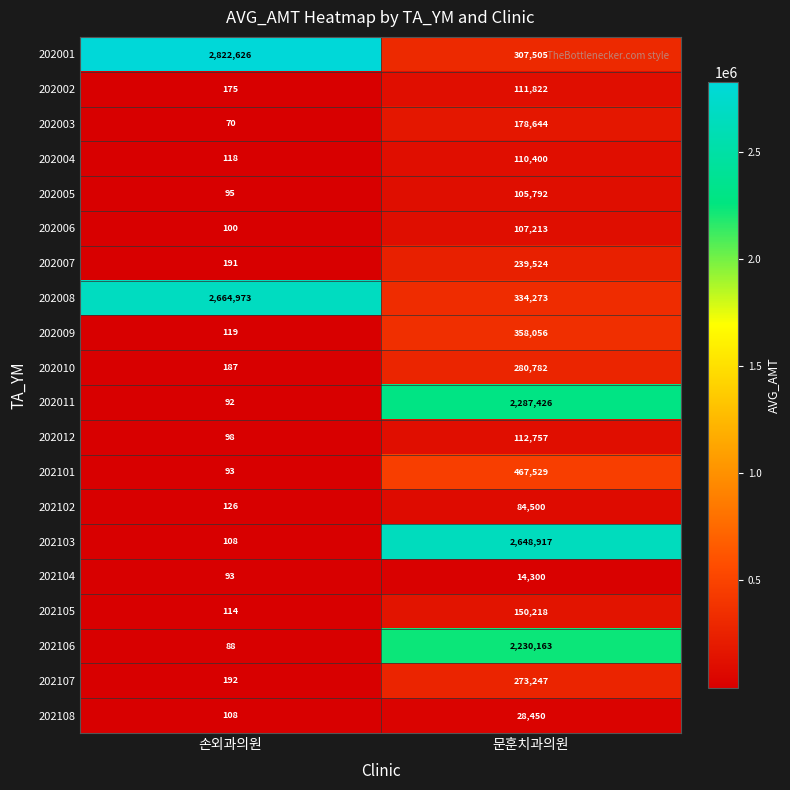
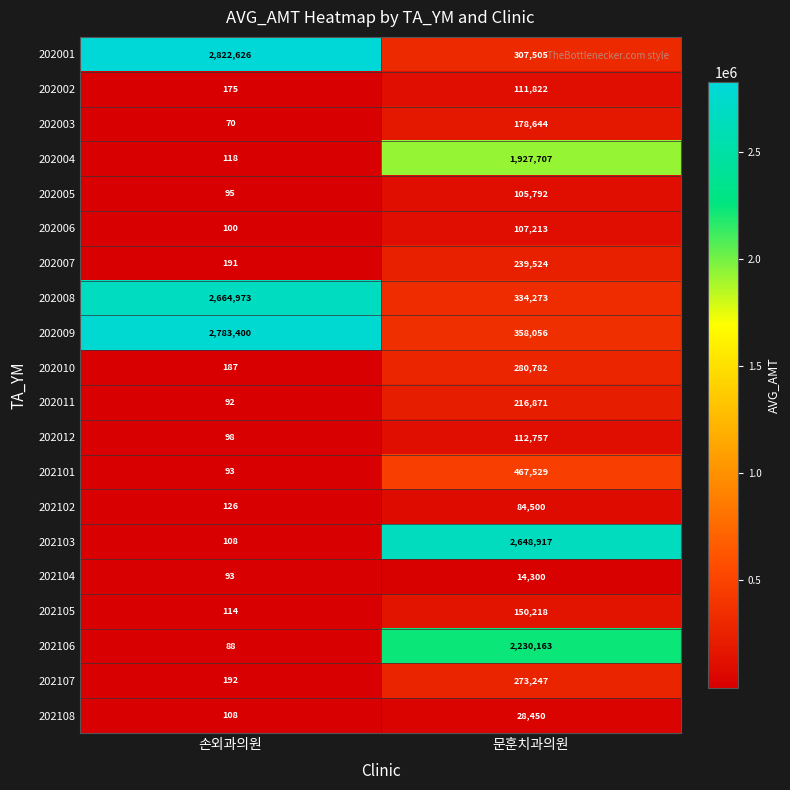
  {
    "202001": {
      "손외과의원": "2,822,626"
    },
    "202002": {
      "손외과의원": "175",
      "문훈치과의원": "111,822"
    },
    "202003": {
      "손외과의원": "70",
      "문훈치과의원": "178,644"
    },
    "202004": {
      "손외과의원": "118",
-     "문훈치과의원": "110,400"
+     "문훈치과의원": "1,927,707"
    },
    "202005": {
      "손외과의원": "95",
      "문훈치과의원": "105,792"
    },
    "202006": {
      "손외과의원": "100",
      "문훈치과의원": "107,213"
    },
    "202007": {
      "손외과의원": "191",
      "문훈치과의원": "239,524"
    },
    "202008": {
      "손외과의원": "2,664,973",
      "문훈치과의원": "334,273"
    },
    "202009": {
-     "손외과의원": "119",
+     "손외과의원": "2,783,400",
      "문훈치과의원": "358,056"
    },
    "202010": {
      "손외과의원": "187",
      "문훈치과의원": "280,782"
    },
    "202011": {
      "손외과의원": "92",
-     "문훈치과의원": "2,287,426"
+     "문훈치과의원": "216,871"
    },
    "202012": {
      "손외과의원": "98",
      "문훈치과의원": "112,757"
    },
    "202101": {
      "손외과의원": "93",
      "문훈치과의원": "467,529"
    },
    "202102": {
      "손외과의원": "126",
      "문훈치과의원": "84,500"
    },
    "202103": {
      "손외과의원": "108",
      "문훈치과의원": "2,648,917"
    },
    "202104": {
      "손외과의원": "93",
      "문훈치과의원": "14,300"
    },
    "202105": {
      "손외과의원": "114",
      "문훈치과의원": "150,218"
    },
    "202106": {
      "손외과의원": "88",
      "문훈치과의원": "2,230,163"
    },
    "202107": {
      "손외과의원": "192",
      "문훈치과의원": "273,247"
    },
    "202108": {
      "손외과의원": "108",
      "문훈치과의원": "28,450"
    }
  }
